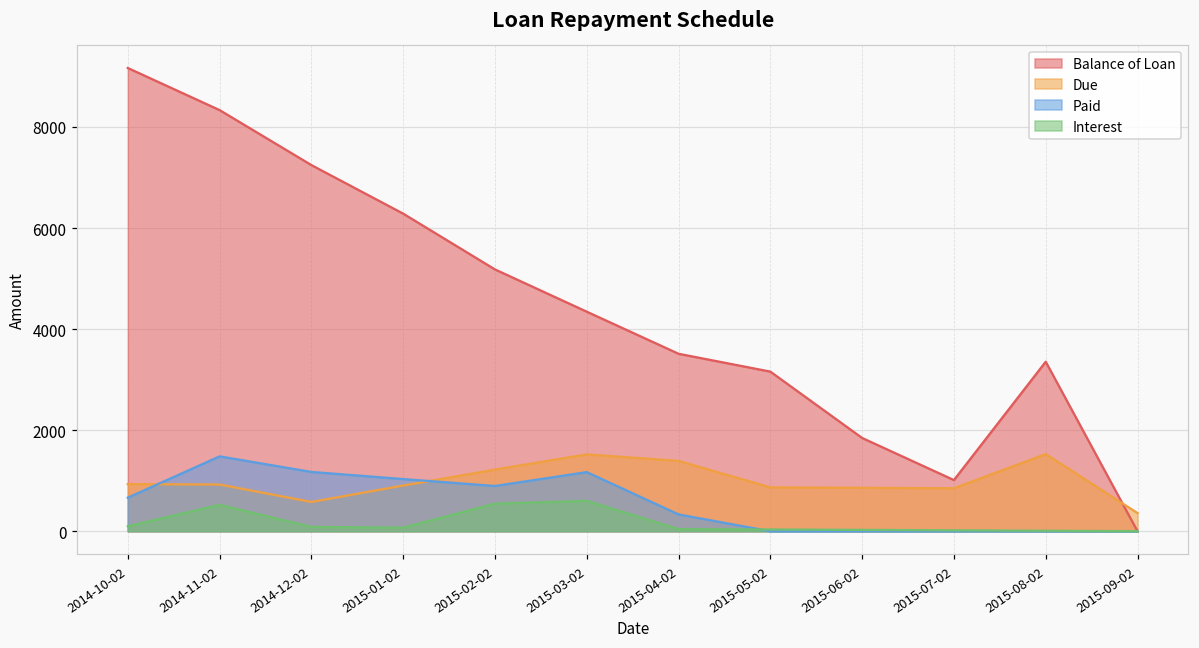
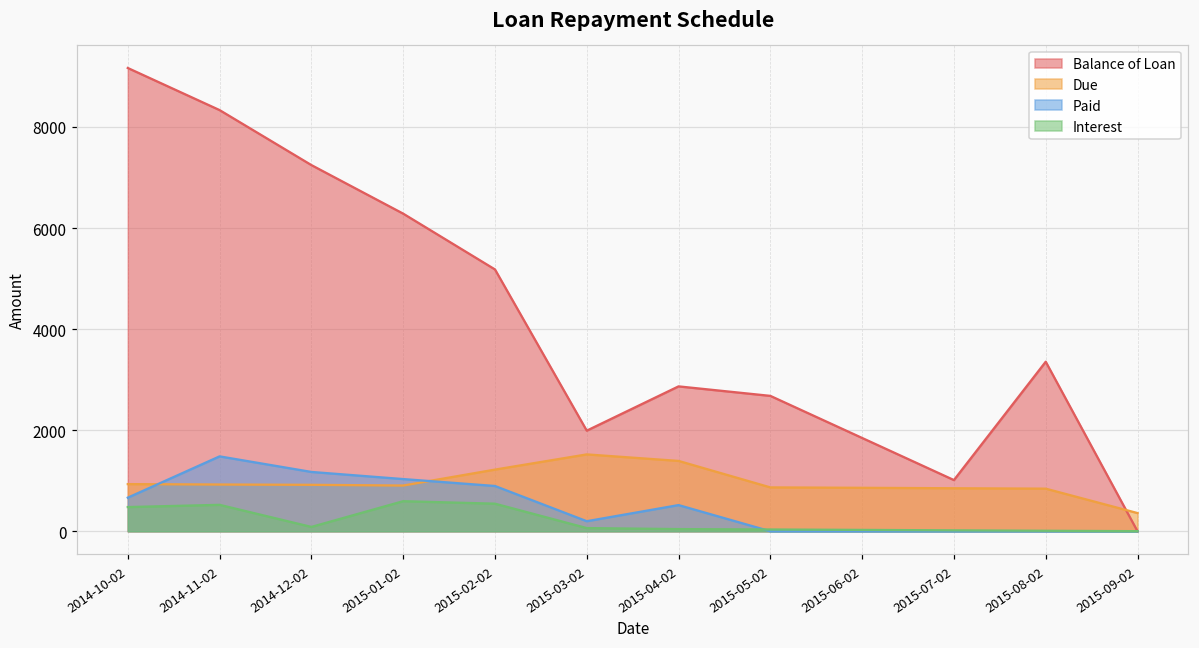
  {
    "Balance of Loan": {
      "2014-10-02": 9200,
      "2014-11-02": 8300,
      "2014-12-02": 7200,
      "2015-01-02": 6300,
      "2015-02-02": 5200,
-     "2015-03-02": 4300,
-     "2015-04-02": 3500,
-     "2015-05-02": 3200,
+     "2015-03-02": 2000,
+     "2015-04-02": 2900,
+     "2015-05-02": 2700,
      "2015-06-02": 1800,
      "2015-07-02": 1000,
      "2015-08-02": 3400
    },
    "Due": {
      "2014-10-02": 900,
      "2014-11-02": 900,
-     "2014-12-02": 600,
+     "2014-12-02": 900,
      "2015-01-02": 900,
      "2015-02-02": 1200,
      "2015-03-02": 1500,
      "2015-04-02": 1400,
      "2015-05-02": 900,
      "2015-06-02": 900,
      "2015-07-02": 900,
-     "2015-08-02": 1500,
+     "2015-08-02": 800,
      "2015-09-02": 400
    },
    "Paid": {
      "2014-10-02": 700,
      "2014-11-02": 1500,
      "2014-12-02": 1200,
      "2015-01-02": 1000,
      "2015-02-02": 900,
-     "2015-03-02": 1200,
-     "2015-04-02": 300
+     "2015-03-02": 200,
+     "2015-04-02": 500
    },
    "Interest": {
-     "2014-10-02": 100,
+     "2014-10-02": 500,
      "2014-11-02": 500,
      "2014-12-02": 100,
-     "2015-01-02": 100,
+     "2015-01-02": 600,
      "2015-02-02": 500,
-     "2015-03-02": 600,
+     "2015-03-02": 100,
      "2015-04-02": 0
    }
  }
